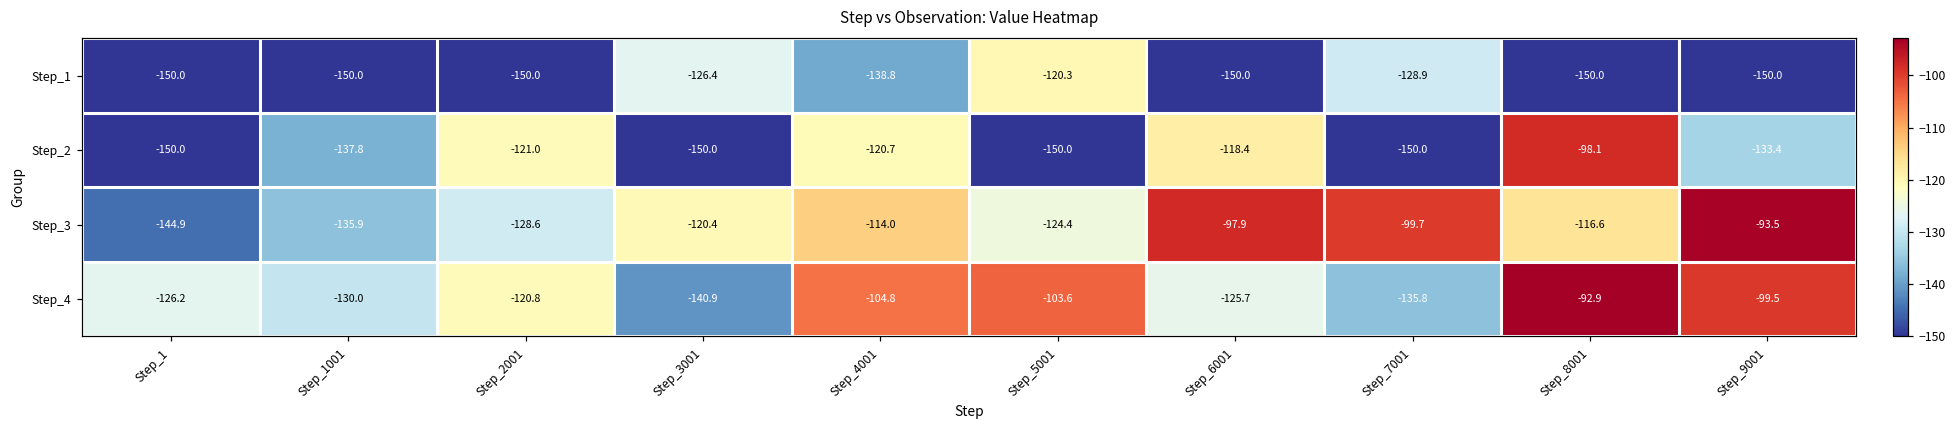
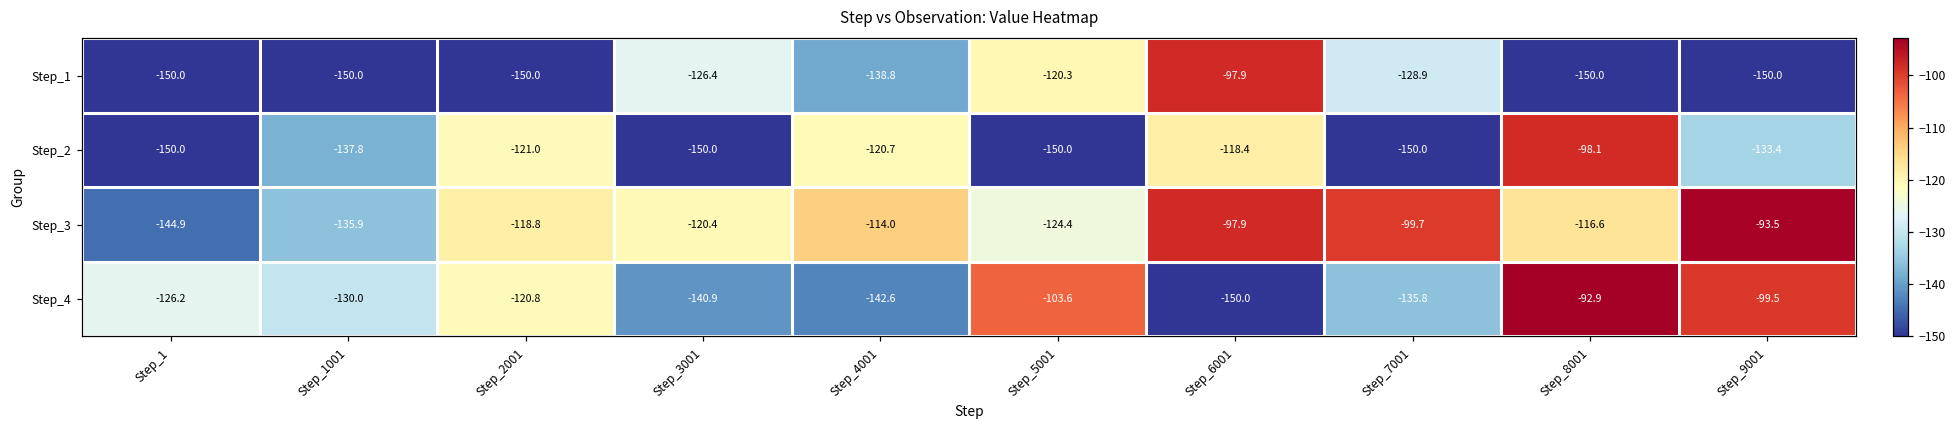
  {
    "Step_1": {
      "Step_1": -150.0,
      "Step_1001": -150.0,
      "Step_2001": -150.0,
      "Step_3001": -126.4,
      "Step_4001": -138.8,
      "Step_5001": -120.3,
-     "Step_6001": -150.0,
+     "Step_6001": -97.9,
      "Step_7001": -128.9,
      "Step_8001": -150.0,
      "Step_9001": -150.0
    },
    "Step_2": {
      "Step_1": -150.0,
      "Step_1001": -137.8,
      "Step_2001": -121.0,
      "Step_3001": -150.0,
      "Step_4001": -120.7,
      "Step_5001": -150.0,
      "Step_6001": -118.4,
      "Step_7001": -150.0,
      "Step_8001": -98.1,
      "Step_9001": -133.4
    },
    "Step_3": {
      "Step_1": -144.9,
      "Step_1001": -135.9,
-     "Step_2001": -128.6,
+     "Step_2001": -118.8,
      "Step_3001": -120.4,
      "Step_4001": -114.0,
      "Step_5001": -124.4,
      "Step_6001": -97.9,
      "Step_7001": -99.7,
      "Step_8001": -116.6,
      "Step_9001": -93.5
    },
    "Step_4": {
      "Step_1": -126.2,
      "Step_1001": -130.0,
      "Step_2001": -120.8,
      "Step_3001": -140.9,
-     "Step_4001": -104.8,
+     "Step_4001": -142.6,
      "Step_5001": -103.6,
-     "Step_6001": -125.7,
+     "Step_6001": -150.0,
      "Step_7001": -135.8,
      "Step_8001": -92.9,
      "Step_9001": -99.5
    }
  }
